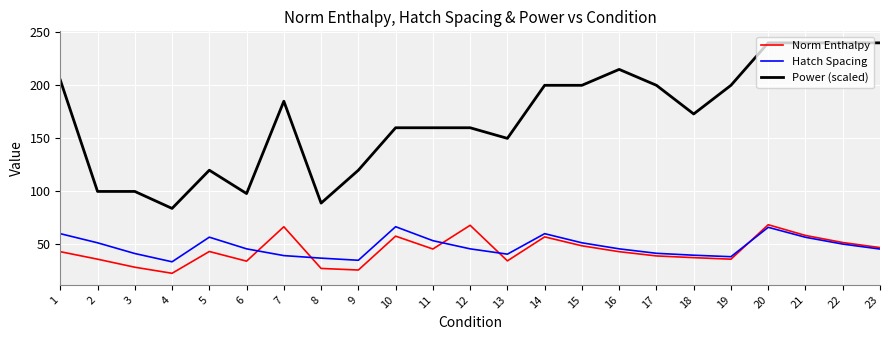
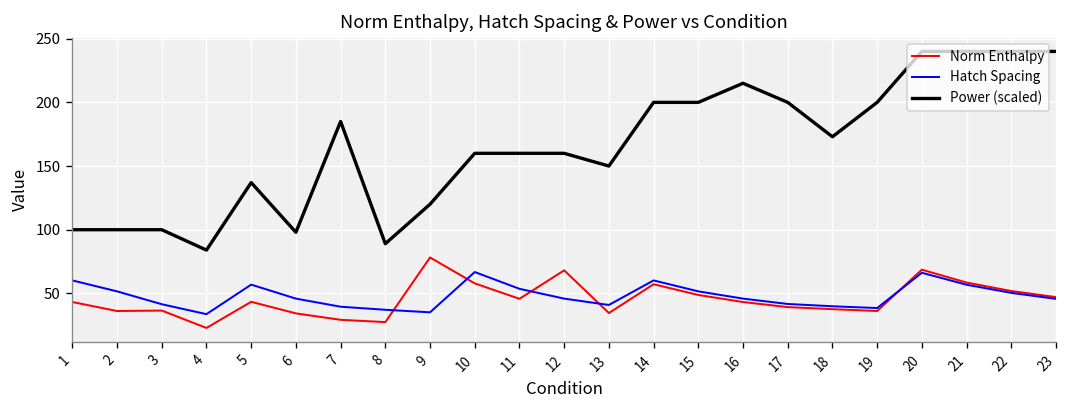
  {
    "Norm Enthalpy": {
      "1": 43,
      "2": 36,
-     "3": 29,
+     "3": 37,
      "4": 23,
      "5": 43,
      "6": 34,
-     "7": 67,
+     "7": 29,
      "8": 27,
-     "9": 26,
+     "9": 78,
      "10": 58,
      "11": 46,
      "12": 68,
      "13": 35,
      "14": 57,
      "15": 49,
      "16": 43,
      "17": 39,
      "20": 69
    },
    "Hatch Spacing": {
      "1": 60,
      "2": 52,
      "3": 42,
      "4": 34,
      "5": 57,
      "6": 46,
      "7": 40,
      "8": 37,
      "9": 35,
      "10": 67,
      "11": 54,
      "12": 46,
      "13": 41,
      "14": 60,
      "15": 52,
      "16": 46,
      "17": 42,
      "20": 66
    },
    "Power (scaled)": {
-     "1": 205,
+     "1": 100,
      "2": 100,
      "3": 100,
      "4": 84,
-     "5": 120,
+     "5": 137,
      "6": 98,
      "7": 185,
      "8": 89,
      "9": 120,
      "10": 160,
      "11": 160,
      "12": 160,
      "13": 150,
      "14": 200,
      "15": 200,
      "16": 215,
      "17": 200,
      "18": 173,
      "19": 200,
      "23": 240
    }
  }
